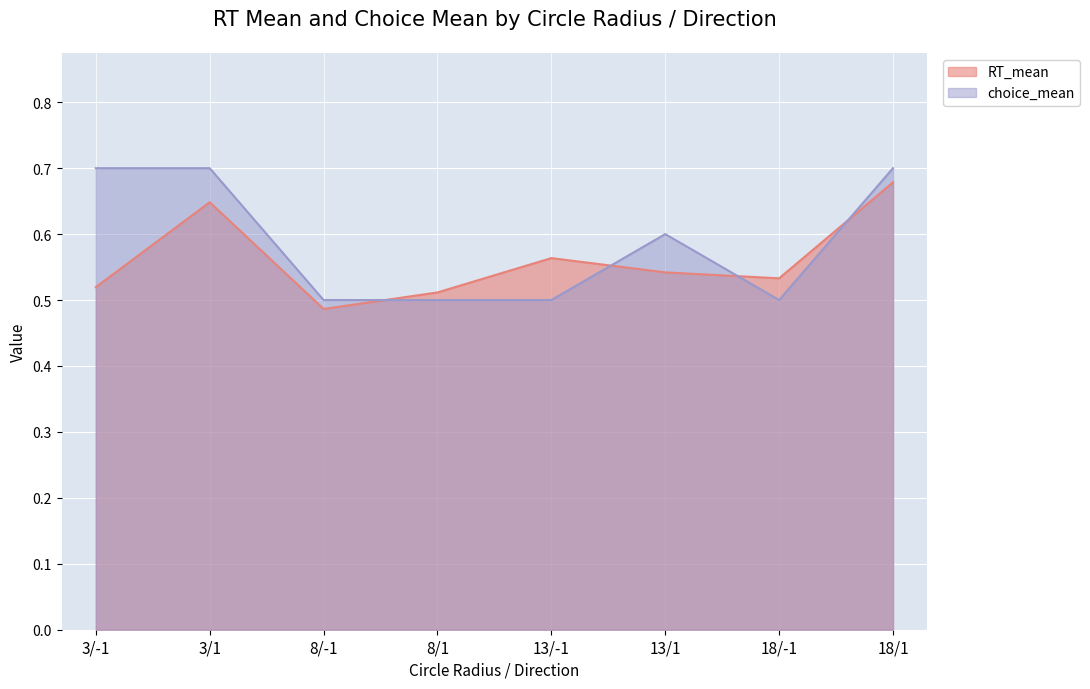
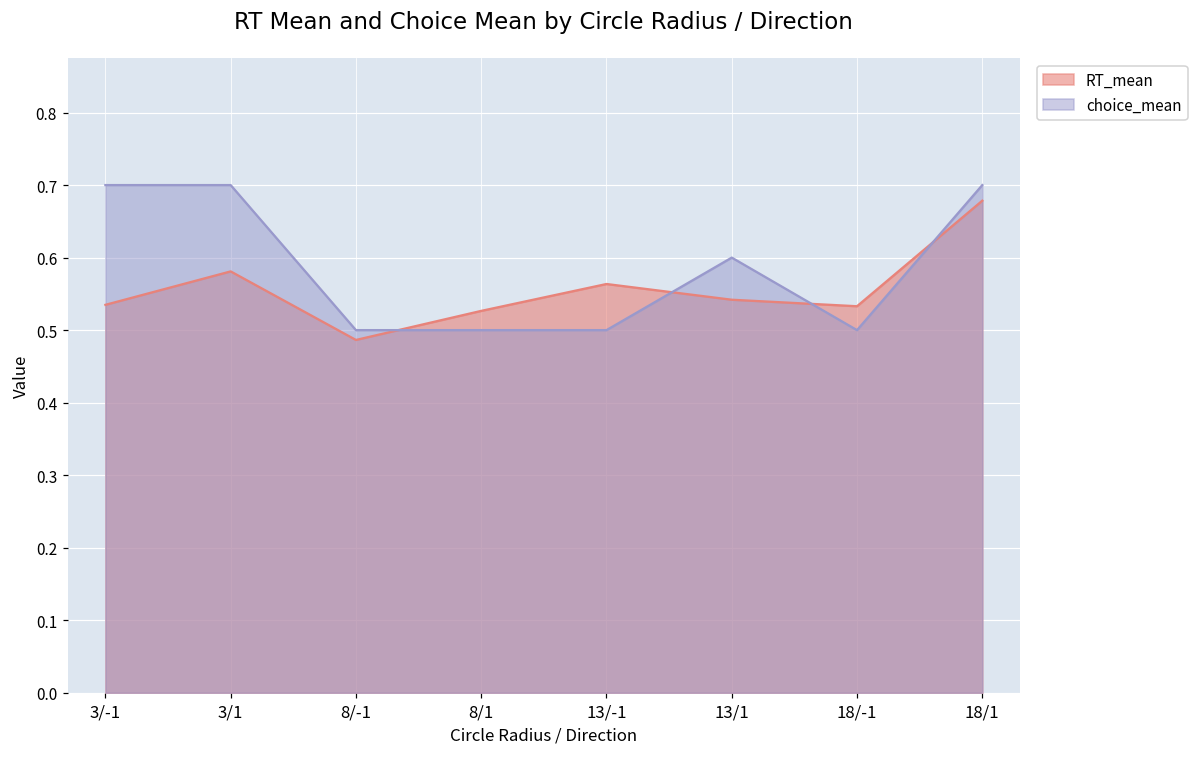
  {
    "RT_mean": {
-     "3/-1": 0.52,
-     "3/1": 0.65,
+     "3/-1": 0.53,
+     "3/1": 0.58,
      "8/-1": 0.49,
-     "8/1": 0.51,
+     "8/1": 0.53,
      "13/-1": 0.56,
      "13/1": 0.54,
      "18/-1": 0.53,
      "18/1": 0.68
    },
    "choice_mean": {
      "3/-1": 0.70,
      "3/1": 0.70,
      "8/-1": 0.50,
      "8/1": 0.50,
      "13/-1": 0.50,
      "13/1": 0.60,
      "18/-1": 0.50,
      "18/1": 0.70
    }
  }
